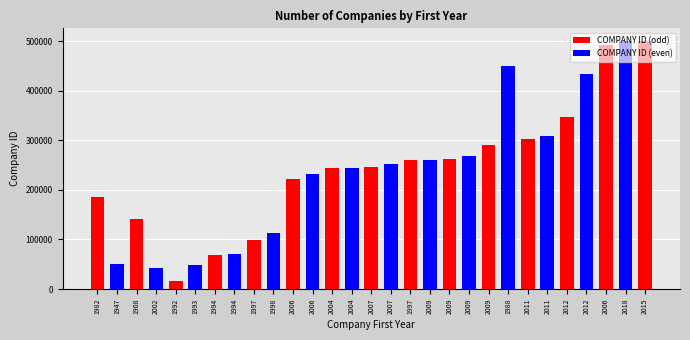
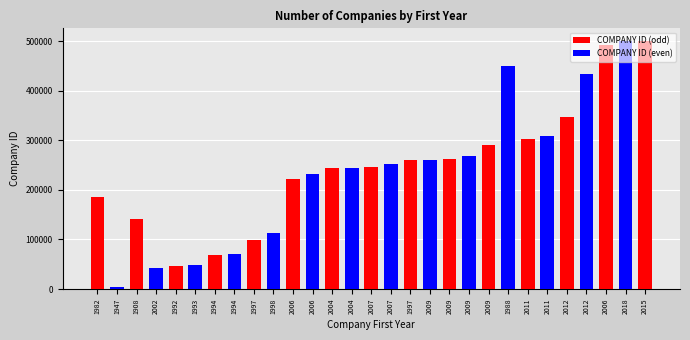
  {
    "1982": 190000,
-   "1947": 50000,
+   "1947": 0,
    "1908": 140000,
    "2002": 40000,
-   "1992": 20000,
+   "1992": 50000,
    "1993": 50000,
    "1998": 110000,
    "1988": 450000
  }
